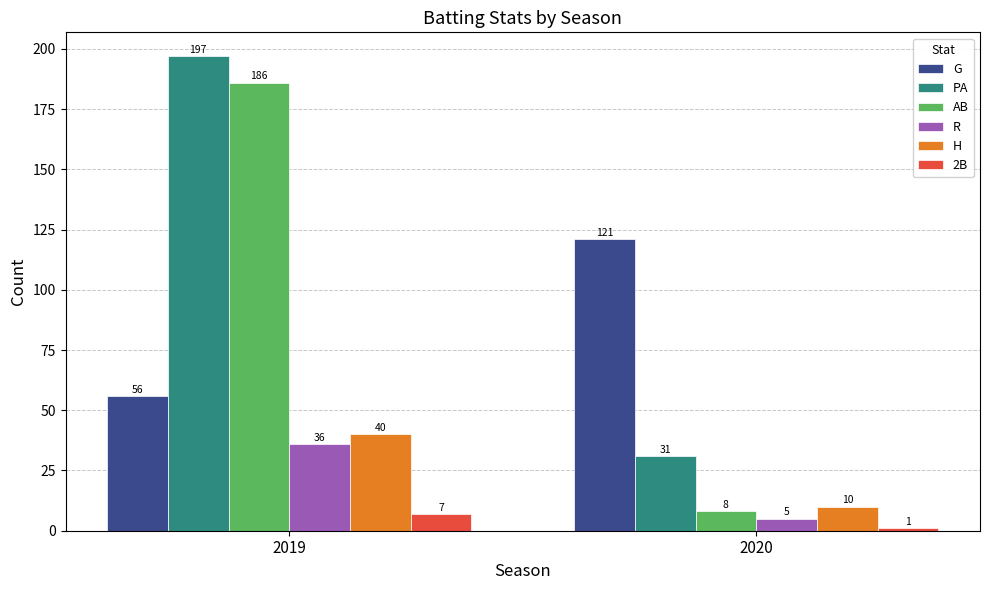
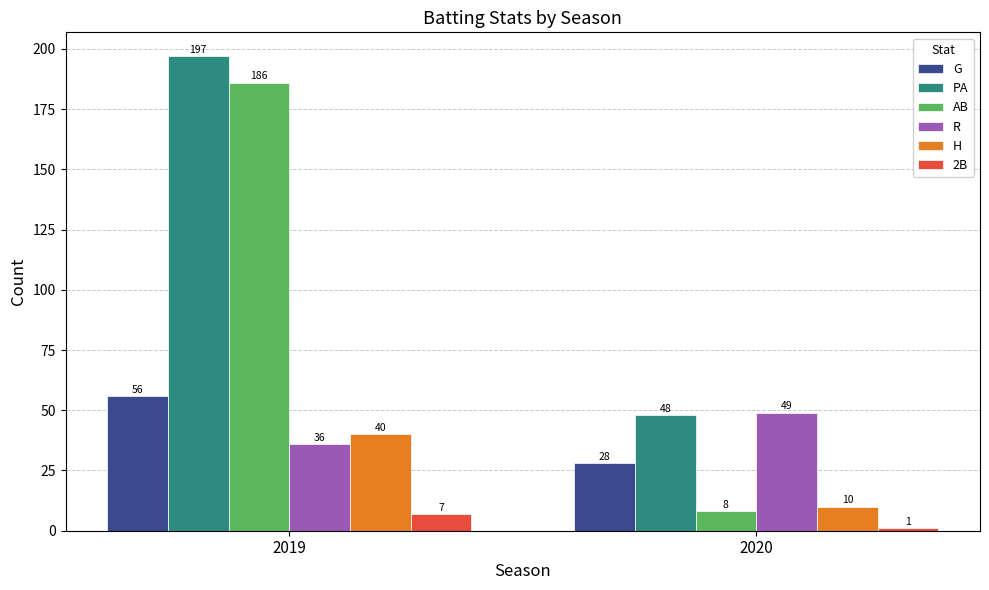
  {
    "G": {
      "2019": 56,
-     "2020": 121
+     "2020": 28
    },
    "PA": {
      "2019": 197,
-     "2020": 31
+     "2020": 48
    },
    "AB": {
      "2019": 186,
      "2020": 8
    },
    "R": {
      "2019": 36,
-     "2020": 5
+     "2020": 49
    }
  }
